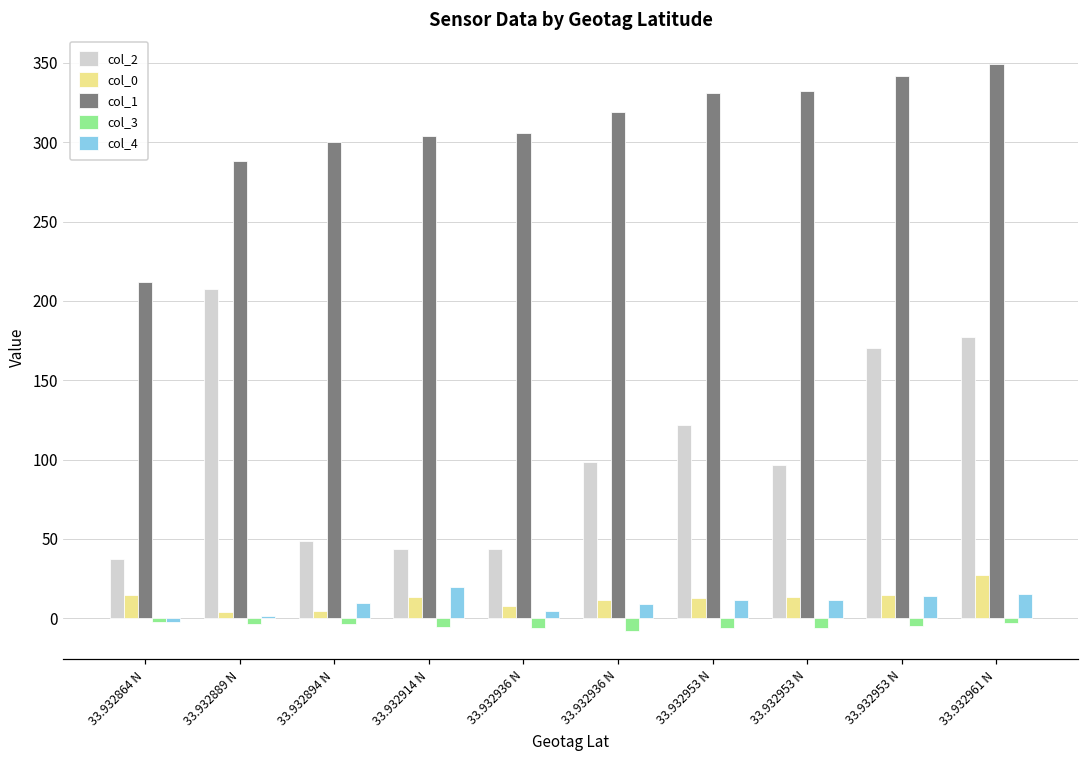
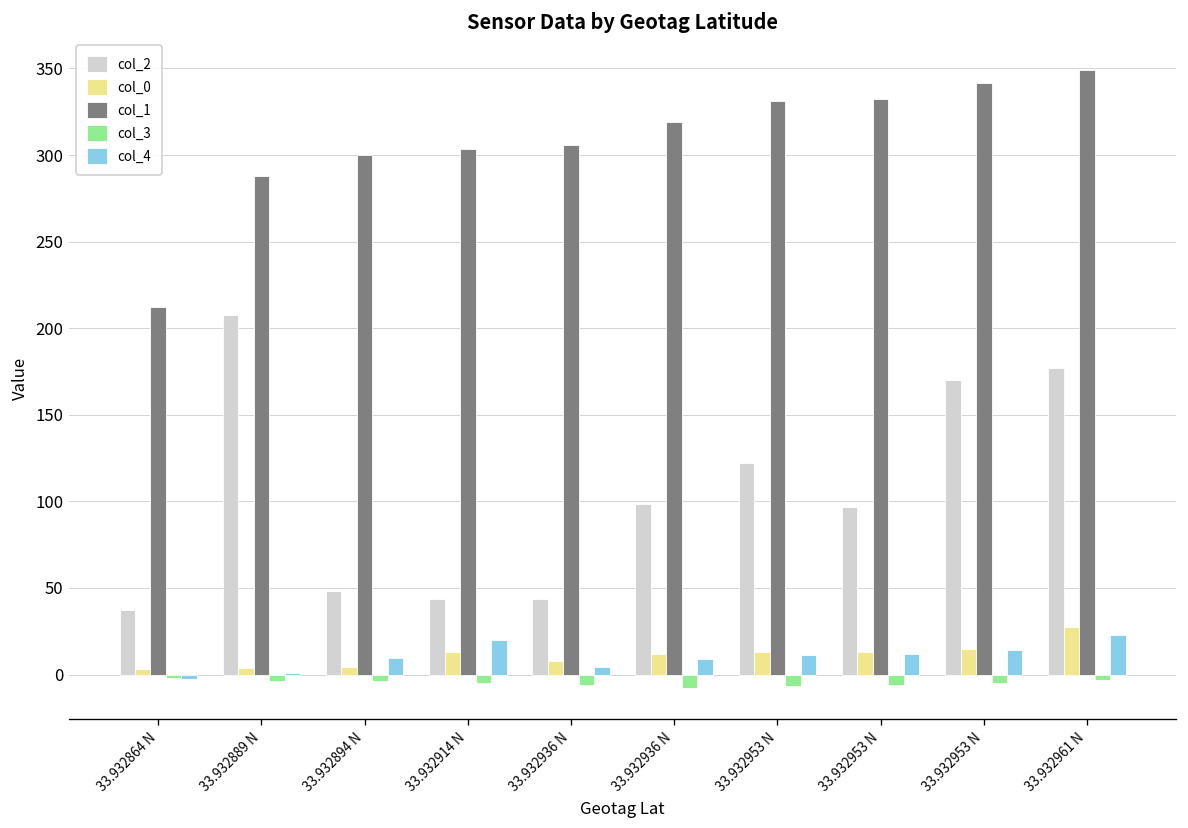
  {
    "col_2": {
      "33.932864 N": 37,
      "33.932889 N": 208,
      "33.932894 N": 48,
      "33.932914 N": 44,
      "33.932961 N": 177
    },
    "col_0": {
-     "33.932864 N": 15,
+     "33.932864 N": 3,
      "33.932889 N": 4,
      "33.932894 N": 4,
      "33.932914 N": 13,
      "33.932961 N": 27
    },
    "col_1": {
      "33.932864 N": 212,
      "33.932889 N": 288,
      "33.932894 N": 300,
      "33.932914 N": 304,
      "33.932961 N": 349
    },
    "col_3": {
      "33.932864 N": -2,
      "33.932889 N": -4,
      "33.932894 N": -4,
      "33.932914 N": -5,
      "33.932961 N": -3
    },
    "col_4": {
      "33.932864 N": -2,
      "33.932894 N": 9,
      "33.932914 N": 20,
-     "33.932961 N": 15
+     "33.932961 N": 23
    }
  }
